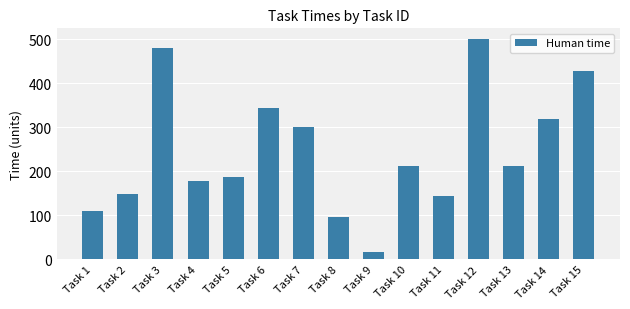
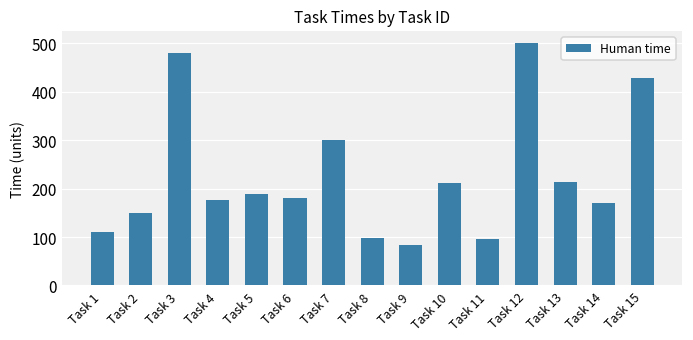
  {
    "Task 1": 110,
    "Task 2": 150,
    "Task 3": 480,
    "Task 4": 180,
    "Task 5": 190,
-   "Task 6": 340,
+   "Task 6": 180,
    "Task 7": 300,
    "Task 8": 100,
-   "Task 9": 20,
+   "Task 9": 80,
    "Task 10": 210,
-   "Task 11": 140,
+   "Task 11": 100,
    "Task 12": 500,
    "Task 13": 210,
-   "Task 14": 320,
+   "Task 14": 170,
    "Task 15": 430
  }
